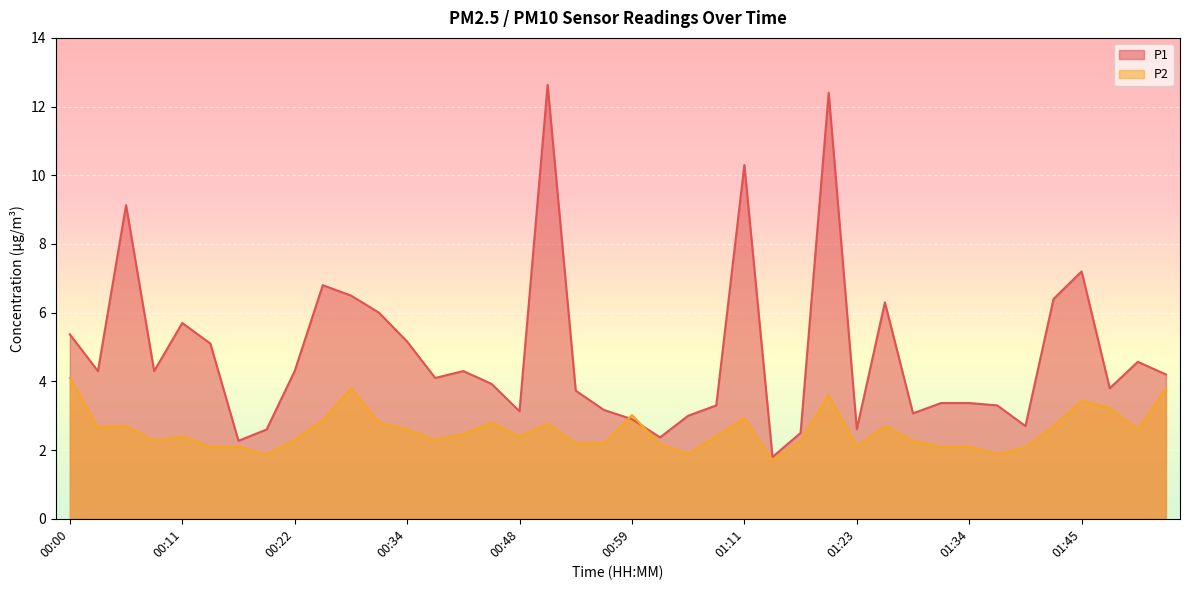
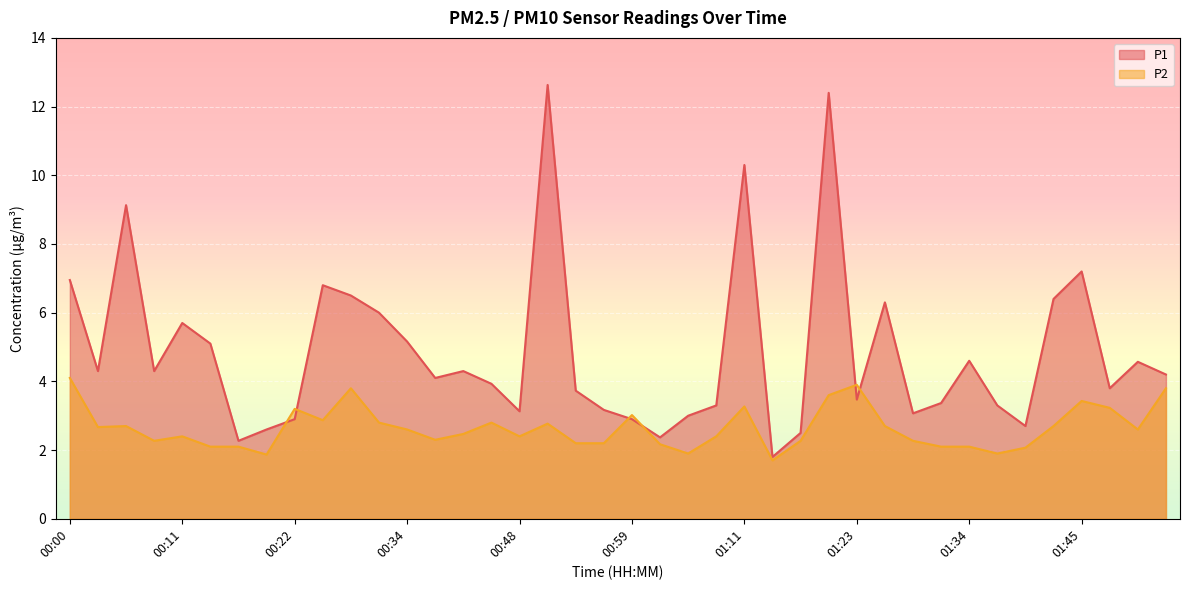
  {
    "P1": {
-     "00:00": 5.4,
+     "00:00": 7.0,
      "00:11": 5.7,
-     "00:22": 4.3,
+     "00:22": 2.9,
      "00:34": 5.2,
      "00:48": 3.1,
      "00:59": 2.9,
      "01:11": 10.3,
-     "01:23": 2.6,
-     "01:34": 3.4,
+     "01:23": 3.5,
+     "01:34": 4.6,
      "01:45": 7.2
    },
    "P2": {
      "00:00": 4.1,
      "00:11": 2.4,
-     "00:22": 2.3,
+     "00:22": 3.2,
      "00:34": 2.6,
      "00:48": 2.4,
      "00:59": 3.0,
-     "01:11": 2.9,
-     "01:23": 2.1,
+     "01:11": 3.3,
+     "01:23": 3.9,
      "01:34": 2.1,
      "01:45": 3.4
    }
  }
